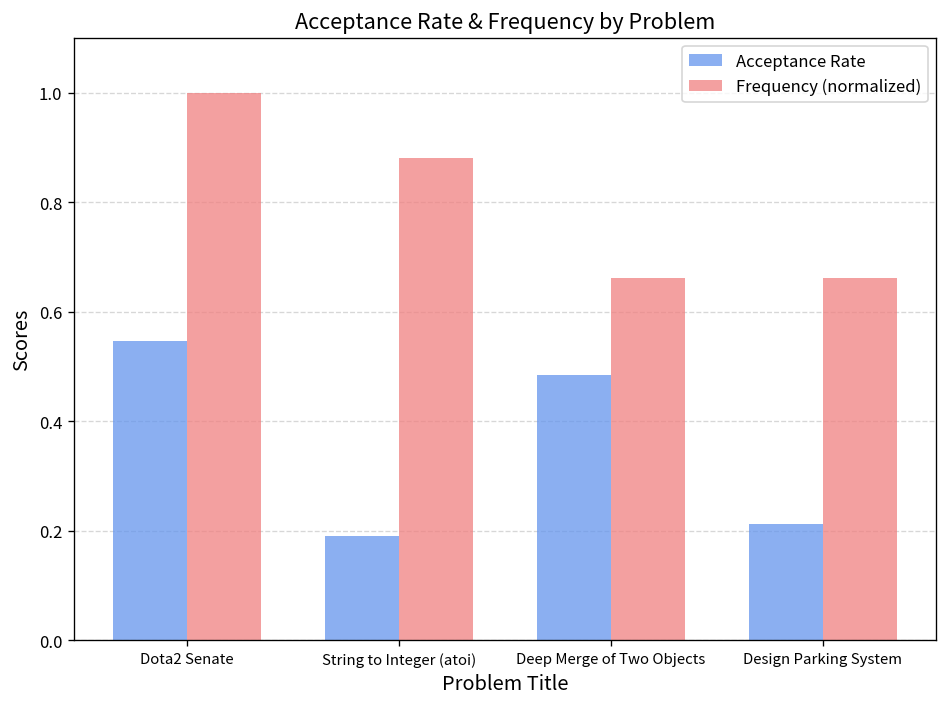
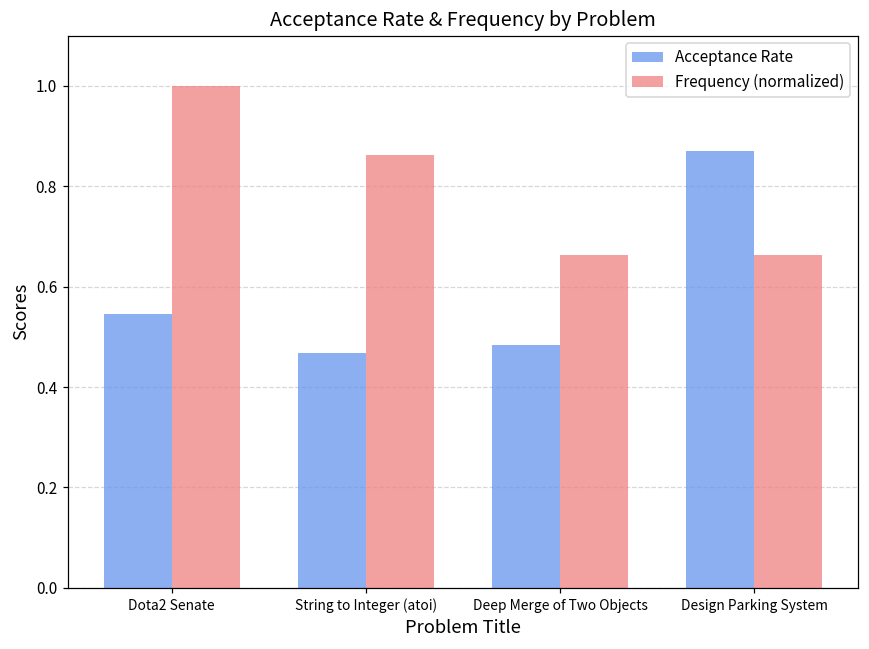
  {
    "Acceptance Rate": {
      "Dota2 Senate": 0.55,
-     "String to Integer (atoi)": 0.19,
+     "String to Integer (atoi)": 0.47,
      "Deep Merge of Two Objects": 0.48,
-     "Design Parking System": 0.21
+     "Design Parking System": 0.87
    },
    "Frequency (normalized)": {
      "Dota2 Senate": 1.00,
-     "String to Integer (atoi)": 0.88,
+     "String to Integer (atoi)": 0.86,
      "Deep Merge of Two Objects": 0.66,
      "Design Parking System": 0.66
    }
  }
